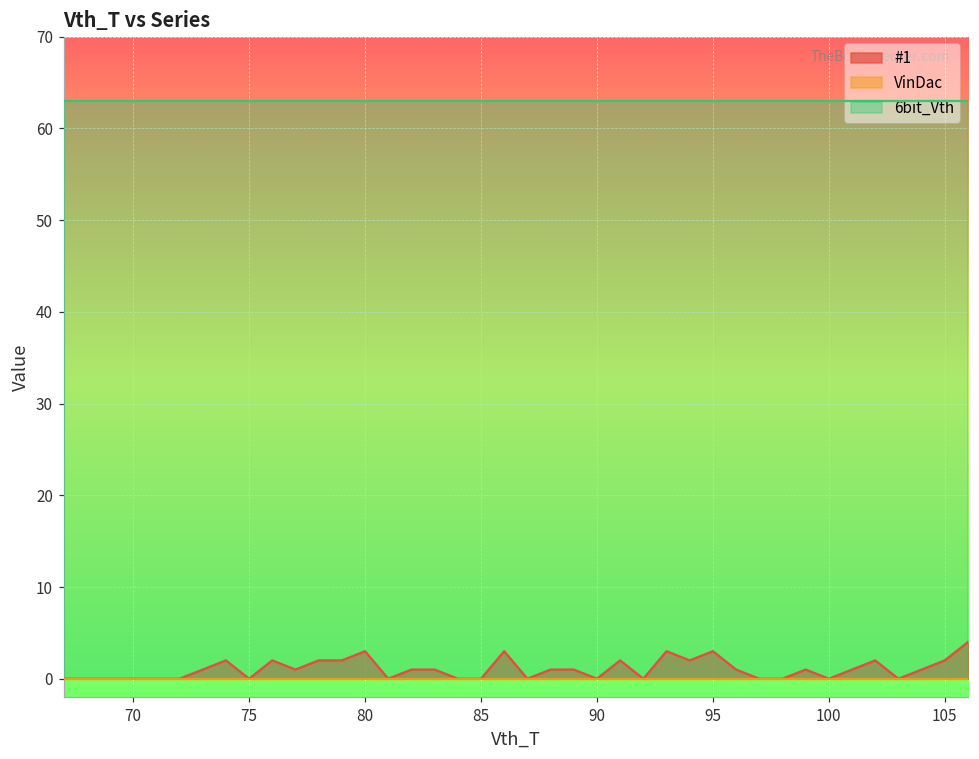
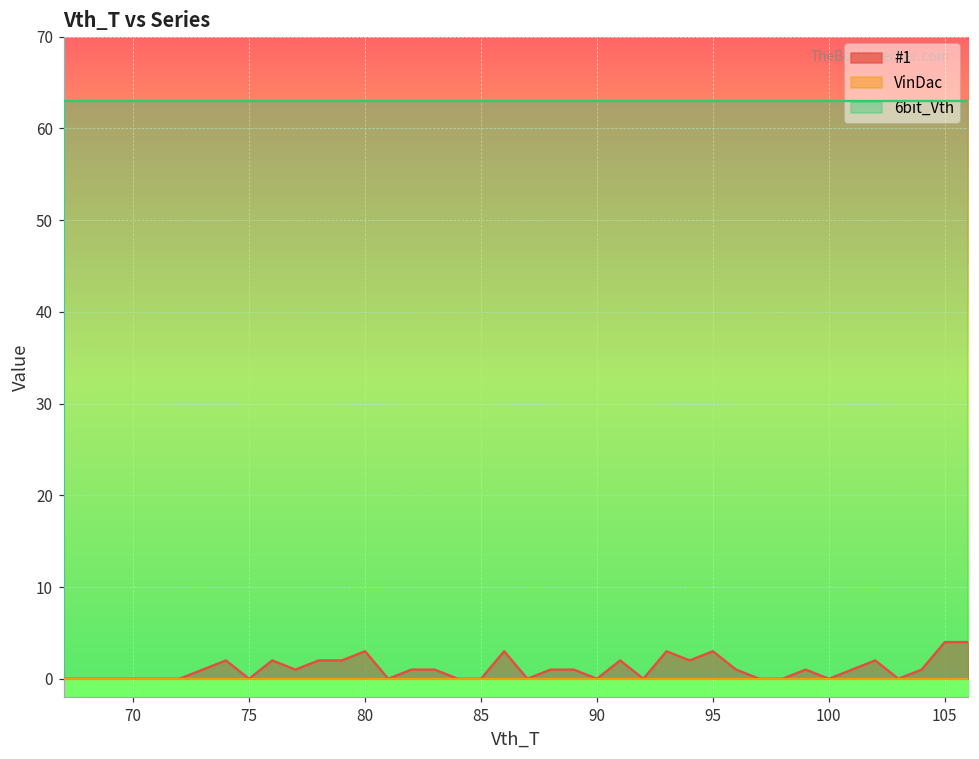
  {
    "#1": {
      "80": 3,
      "95": 3,
-     "105": 2
+     "105": 4
    },
    "VinDac": {
      "80": 0,
      "95": 0,
      "105": 0
    },
    "6bit_Vth": {
      "70": 63,
      "75": 63,
      "80": 63,
      "85": 63,
      "90": 63,
      "95": 63,
      "100": 63
    }
  }
